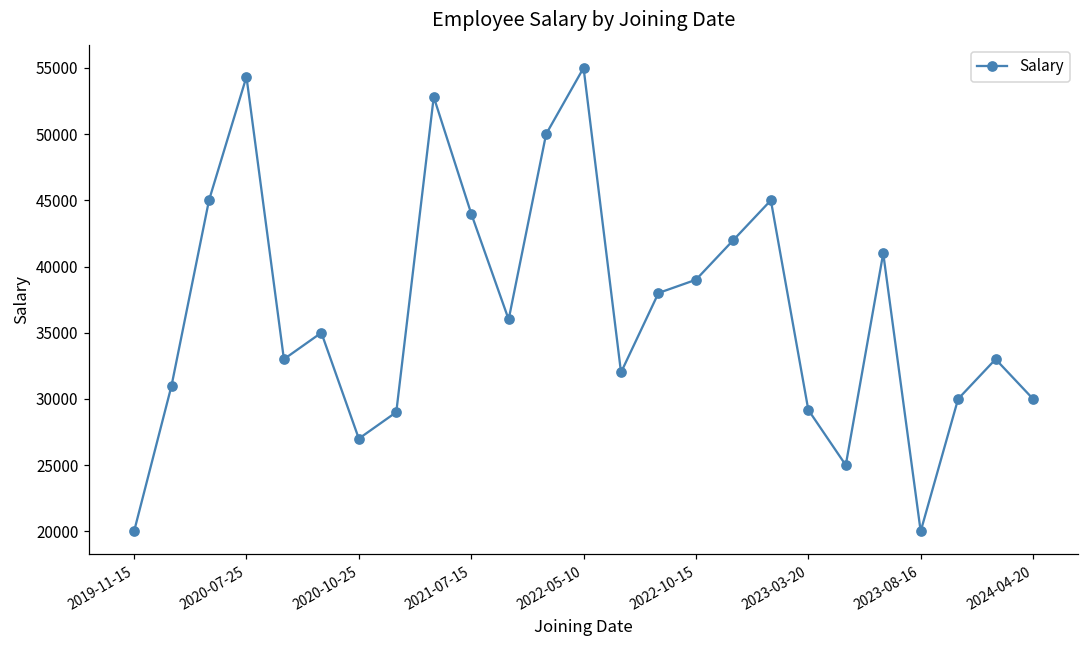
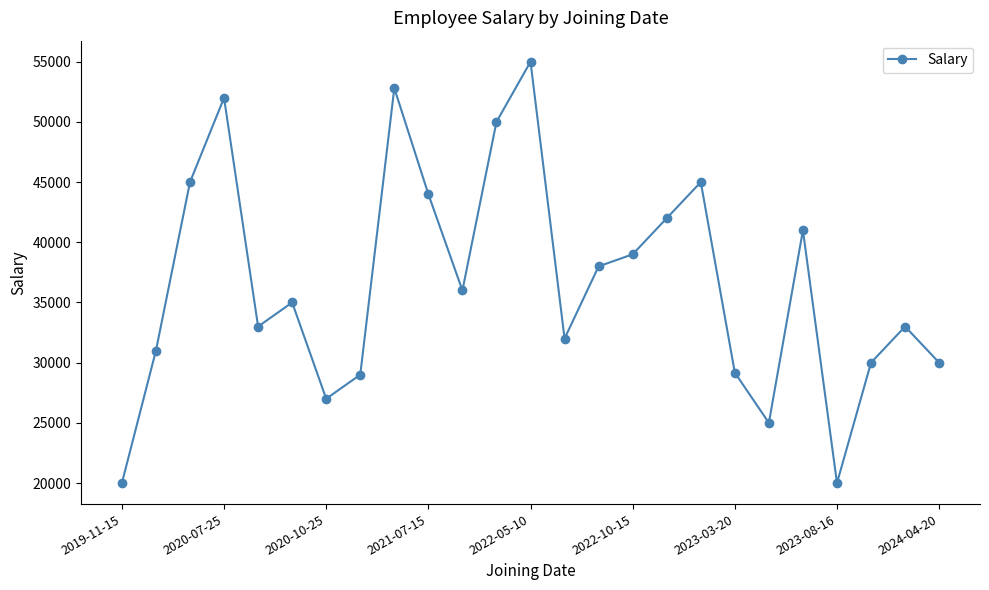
  {
    "2019-11-15": 20000,
-   "2020-07-25": 54300,
+   "2020-07-25": 52000,
    "2022-05-10": 55000,
    "2023-03-20": 29200
  }
